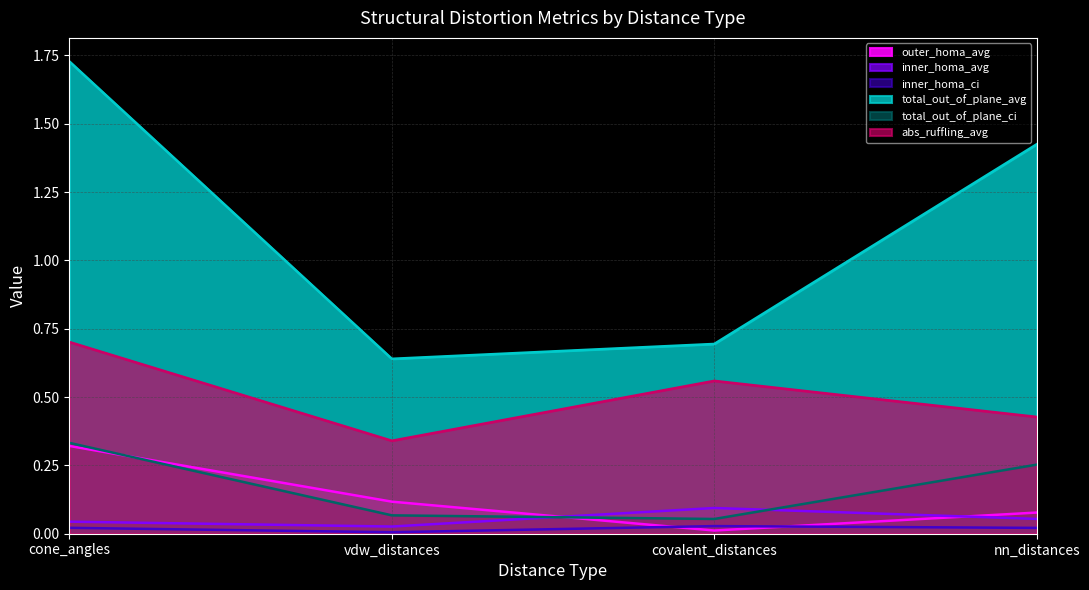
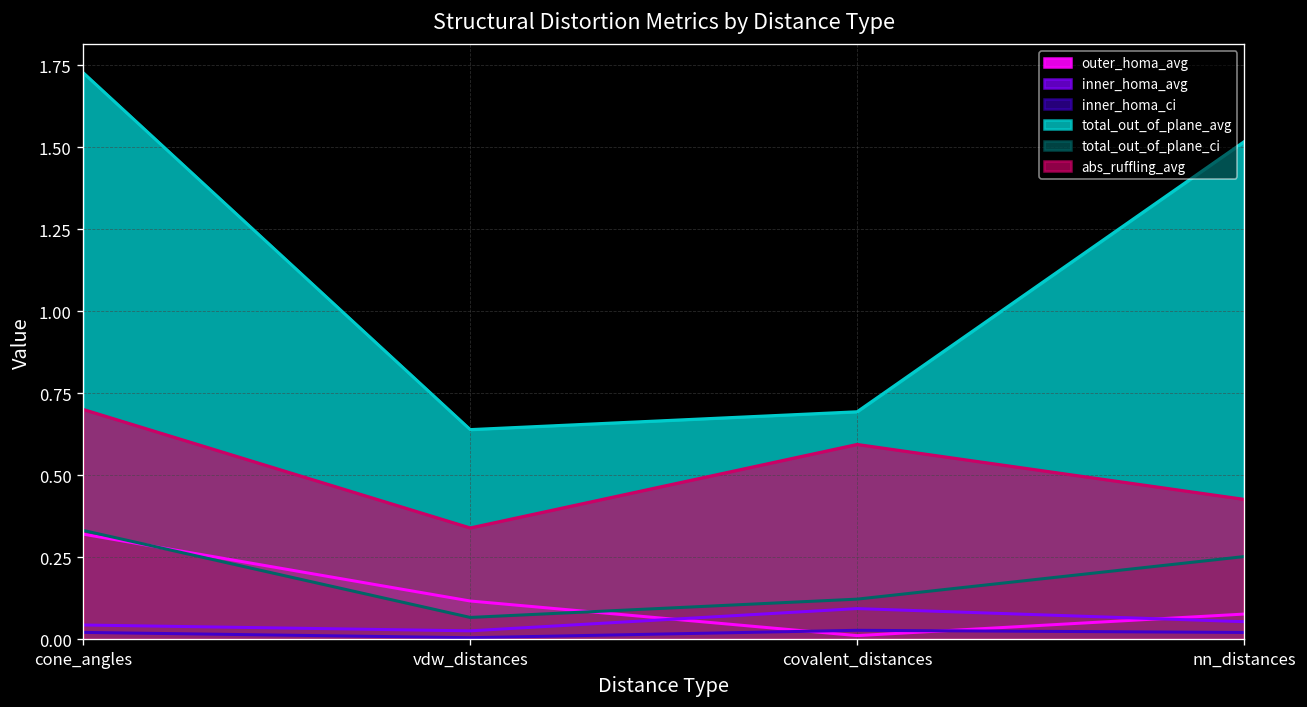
  {
    "outer_homa_avg": {
      "cone_angles": 0.32,
      "vdw_distances": 0.12,
      "covalent_distances": 0.01,
      "nn_distances": 0.08
    },
    "inner_homa_avg": {
      "cone_angles": 0.04,
      "vdw_distances": 0.03,
      "covalent_distances": 0.09,
      "nn_distances": 0.05
    },
    "inner_homa_ci": {
      "cone_angles": 0.02,
      "vdw_distances": 0.01,
      "covalent_distances": 0.03,
      "nn_distances": 0.02
    },
    "total_out_of_plane_avg": {
      "cone_angles": 1.73,
      "vdw_distances": 0.64,
      "covalent_distances": 0.69,
-     "nn_distances": 1.42
+     "nn_distances": 1.52
    },
    "total_out_of_plane_ci": {
      "cone_angles": 0.33,
      "vdw_distances": 0.07,
-     "covalent_distances": 0.05,
+     "covalent_distances": 0.12,
      "nn_distances": 0.25
    },
    "abs_ruffling_avg": {
      "cone_angles": 0.70,
      "vdw_distances": 0.34,
-     "covalent_distances": 0.56,
+     "covalent_distances": 0.59,
      "nn_distances": 0.43
    }
  }
